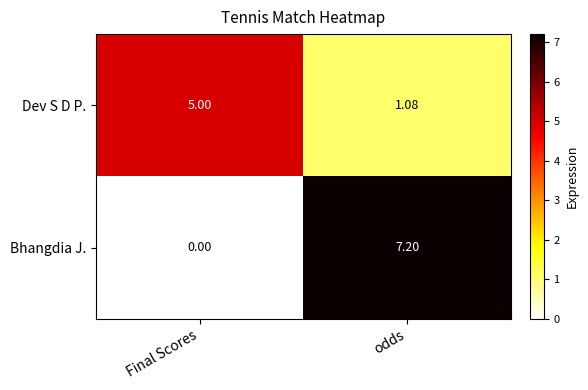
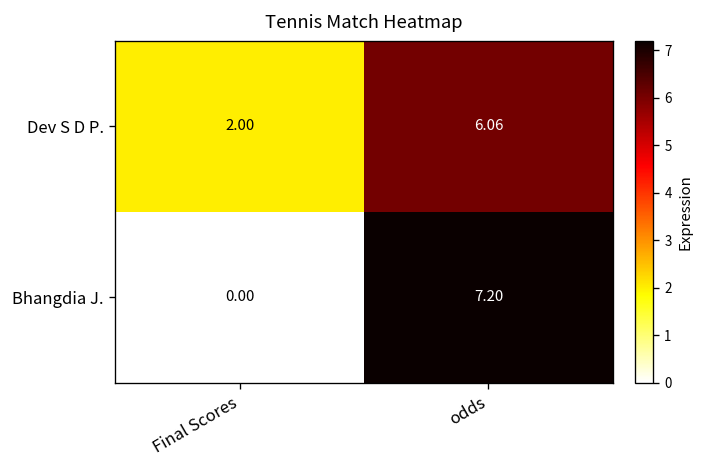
  {
    "Dev S D P.": {
-     "Final Scores": 5.00,
-     "odds": 1.08
+     "Final Scores": 2.00,
+     "odds": 6.06
    },
    "Bhangdia J.": {
      "Final Scores": 0.00,
      "odds": 7.20
    }
  }
